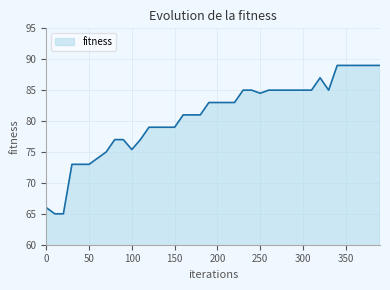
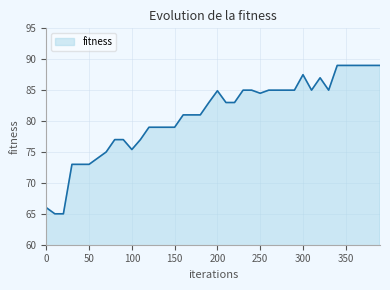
  {
    "0": 66,
    "50": 73,
    "100": 75,
    "150": 79,
-   "200": 83,
+   "200": 85,
    "250": 85,
-   "300": 85,
+   "300": 88,
    "350": 89
  }
